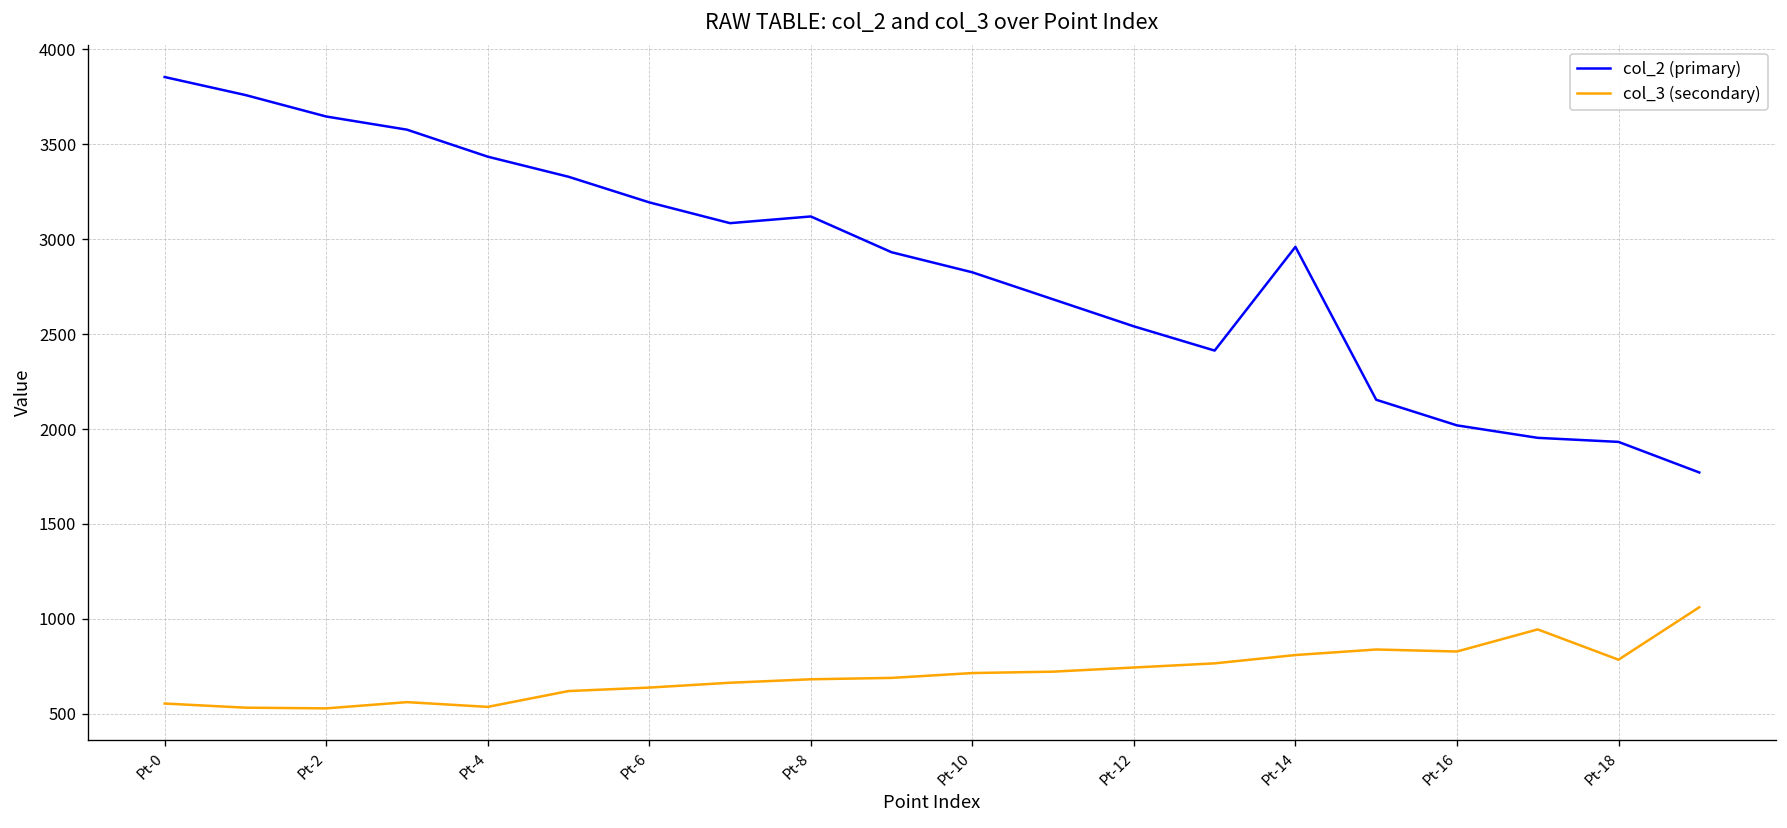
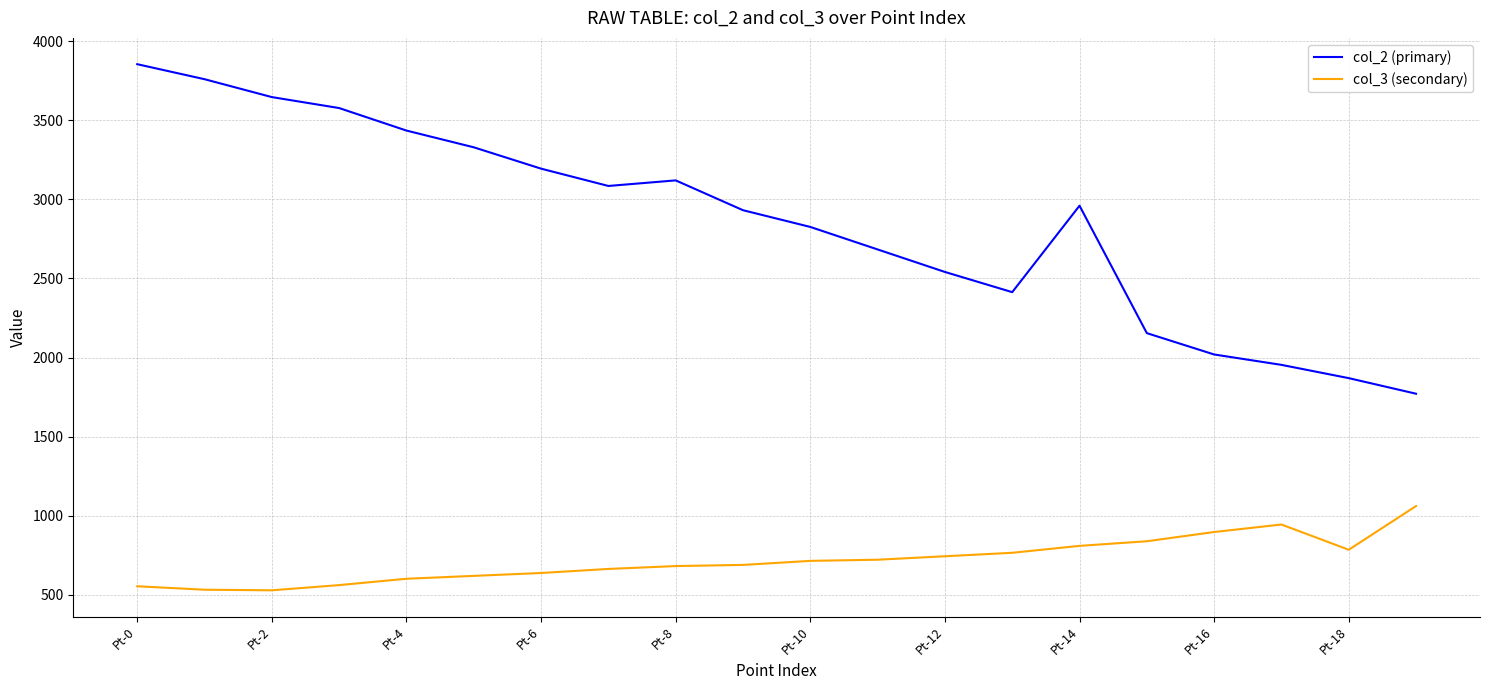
  {
    "col_2 (primary)": {
      "Pt-0": 3850,
      "Pt-2": 3650,
      "Pt-4": 3440,
      "Pt-6": 3190,
      "Pt-8": 3120,
      "Pt-10": 2830,
      "Pt-12": 2540,
      "Pt-14": 2960,
      "Pt-16": 2020,
-     "Pt-18": 1930
+     "Pt-18": 1870
    },
    "col_3 (secondary)": {
      "Pt-0": 550,
      "Pt-2": 530,
-     "Pt-4": 540,
+     "Pt-4": 600,
      "Pt-6": 640,
      "Pt-8": 680,
      "Pt-10": 710,
      "Pt-12": 740,
      "Pt-14": 810,
-     "Pt-16": 830,
+     "Pt-16": 900,
      "Pt-18": 780
    }
  }
